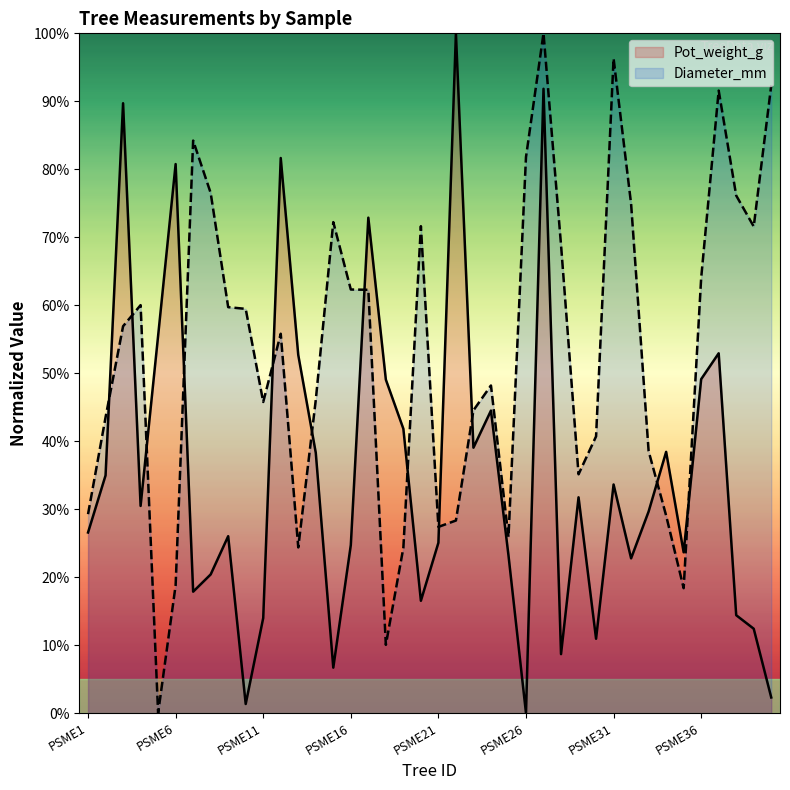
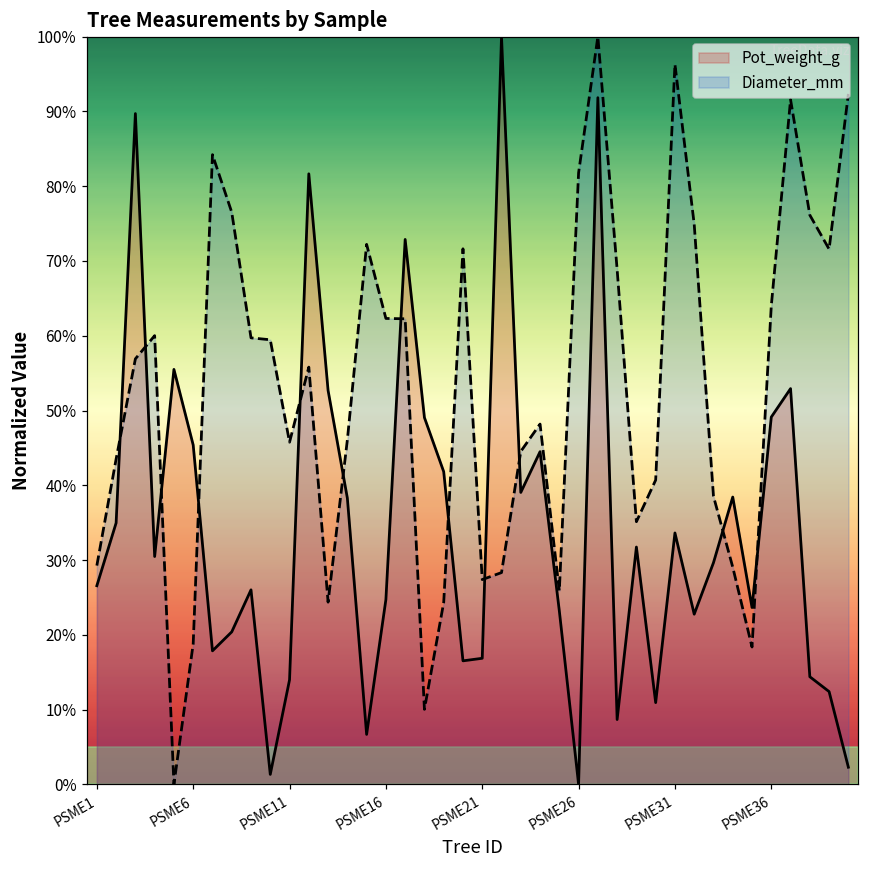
  {
    "Pot_weight_g": {
      "PSME1": "27%",
-     "PSME6": "81%",
+     "PSME6": "45%",
      "PSME11": "14%",
      "PSME16": "25%",
-     "PSME21": "25%",
+     "PSME21": "17%",
      "PSME31": "34%",
      "PSME36": "49%"
    },
    "Diameter_mm": {
      "PSME1": "29%",
      "PSME6": "19%",
      "PSME11": "46%",
      "PSME16": "62%",
      "PSME21": "27%",
      "PSME26": "82%",
      "PSME31": "96%",
      "PSME36": "64%"
    }
  }
